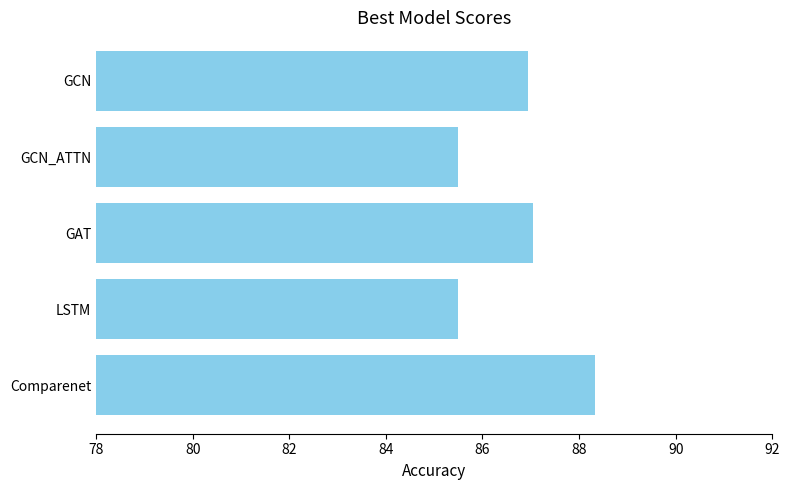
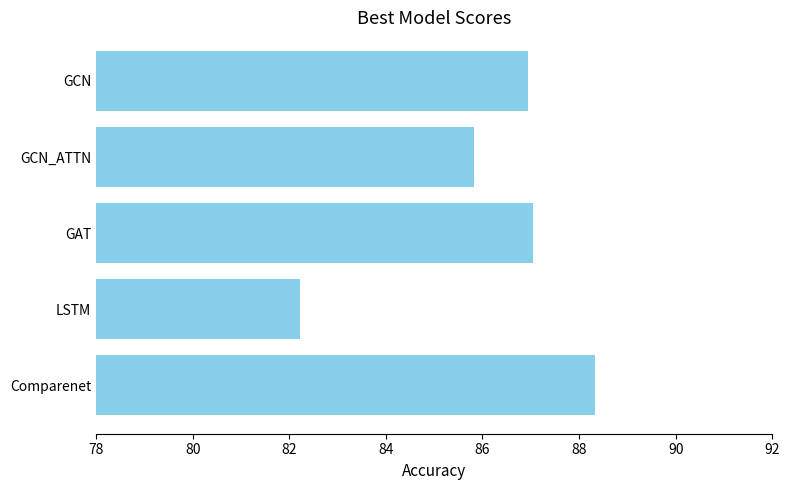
  {
    "GCN": 86.9,
-   "GCN_ATTN": 85.5,
+   "GCN_ATTN": 85.8,
    "GAT": 87.0,
-   "LSTM": 85.5,
+   "LSTM": 82.2,
    "Comparenet": 88.3
  }
